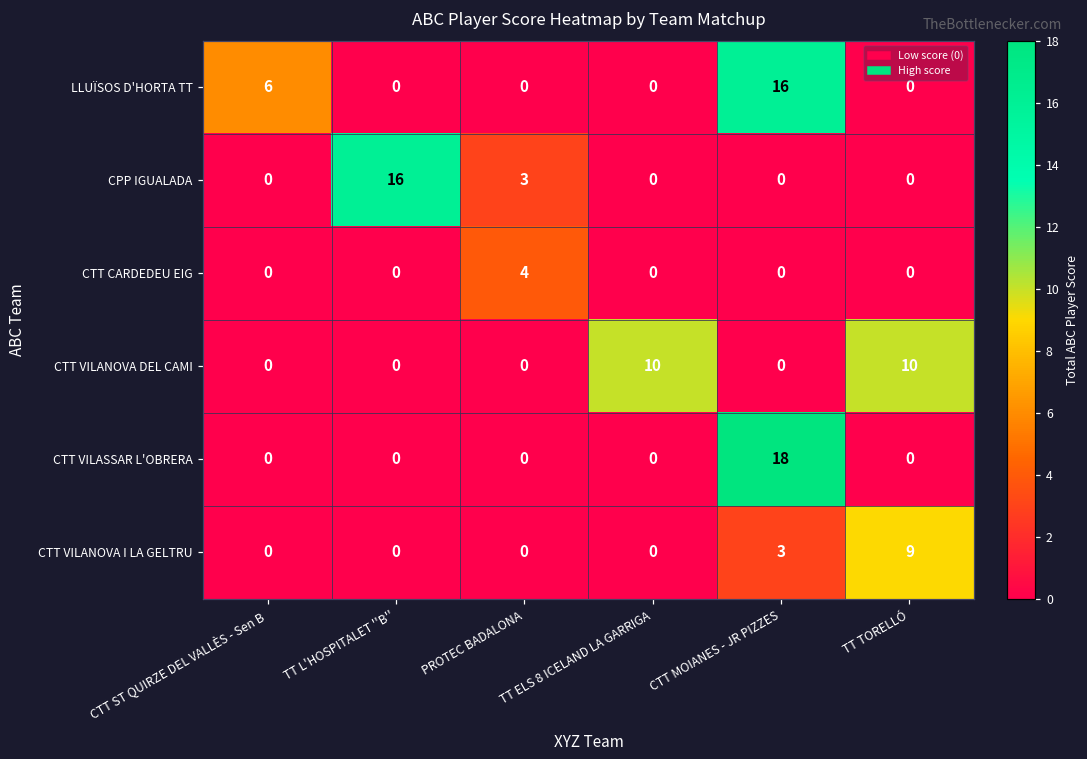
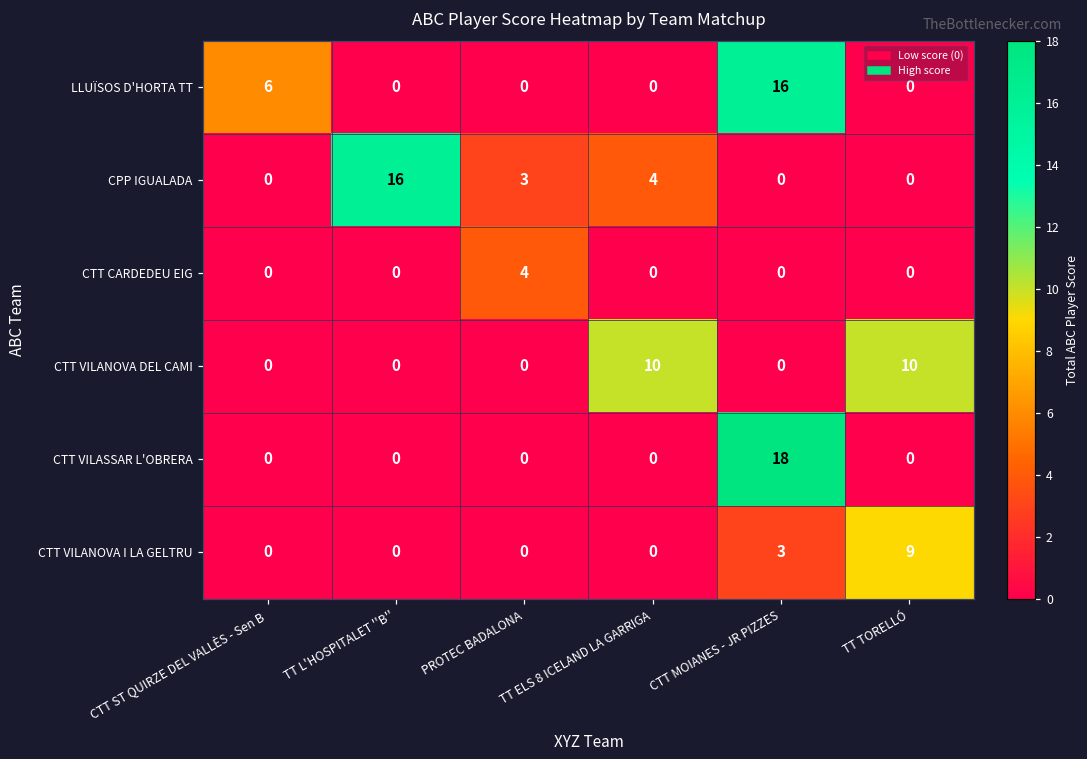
  {
    "LLUÏSOS D'HORTA TT": {
      "CTT ST QUIRZE DEL VALLÈS - Sen B": 6,
      "TT L'HOSPITALET ''B''": 0,
      "PROTEC BADALONA": 0,
      "TT ELS 8 ICELAND LA GARRIGA": 0,
      "CTT MOIANES - JR PIZZES": 16
    },
    "CPP IGUALADA": {
      "CTT ST QUIRZE DEL VALLÈS - Sen B": 0,
      "TT L'HOSPITALET ''B''": 16,
      "PROTEC BADALONA": 3,
-     "TT ELS 8 ICELAND LA GARRIGA": 0,
+     "TT ELS 8 ICELAND LA GARRIGA": 4,
      "CTT MOIANES - JR PIZZES": 0,
      "TT TORELLÓ": 0
    },
    "CTT CARDEDEU EIG": {
      "CTT ST QUIRZE DEL VALLÈS - Sen B": 0,
      "TT L'HOSPITALET ''B''": 0,
      "PROTEC BADALONA": 4,
      "TT ELS 8 ICELAND LA GARRIGA": 0,
      "CTT MOIANES - JR PIZZES": 0,
      "TT TORELLÓ": 0
    },
    "CTT VILANOVA DEL CAMI": {
      "CTT ST QUIRZE DEL VALLÈS - Sen B": 0,
      "TT L'HOSPITALET ''B''": 0,
      "PROTEC BADALONA": 0,
      "TT ELS 8 ICELAND LA GARRIGA": 10,
      "CTT MOIANES - JR PIZZES": 0,
      "TT TORELLÓ": 10
    },
    "CTT VILASSAR L'OBRERA": {
      "CTT ST QUIRZE DEL VALLÈS - Sen B": 0,
      "TT L'HOSPITALET ''B''": 0,
      "PROTEC BADALONA": 0,
      "TT ELS 8 ICELAND LA GARRIGA": 0,
      "CTT MOIANES - JR PIZZES": 18,
      "TT TORELLÓ": 0
    },
    "CTT VILANOVA I LA GELTRU": {
      "CTT ST QUIRZE DEL VALLÈS - Sen B": 0,
      "TT L'HOSPITALET ''B''": 0,
      "PROTEC BADALONA": 0,
      "TT ELS 8 ICELAND LA GARRIGA": 0,
      "CTT MOIANES - JR PIZZES": 3,
      "TT TORELLÓ": 9
    }
  }
